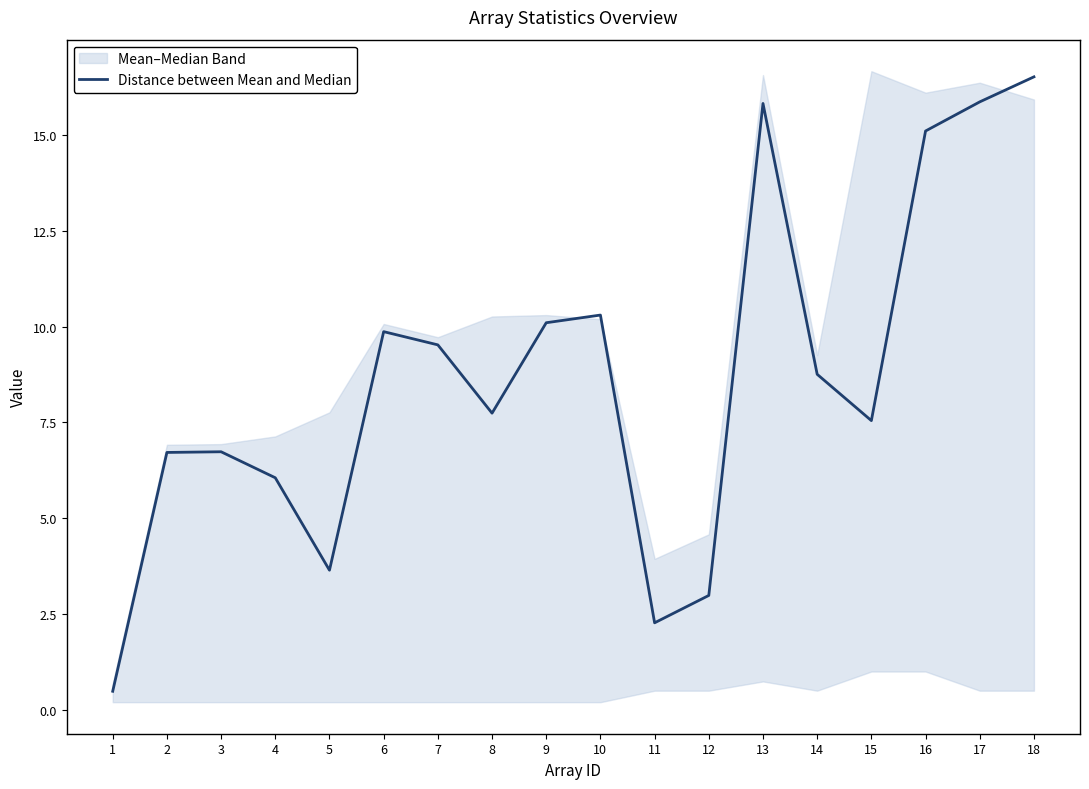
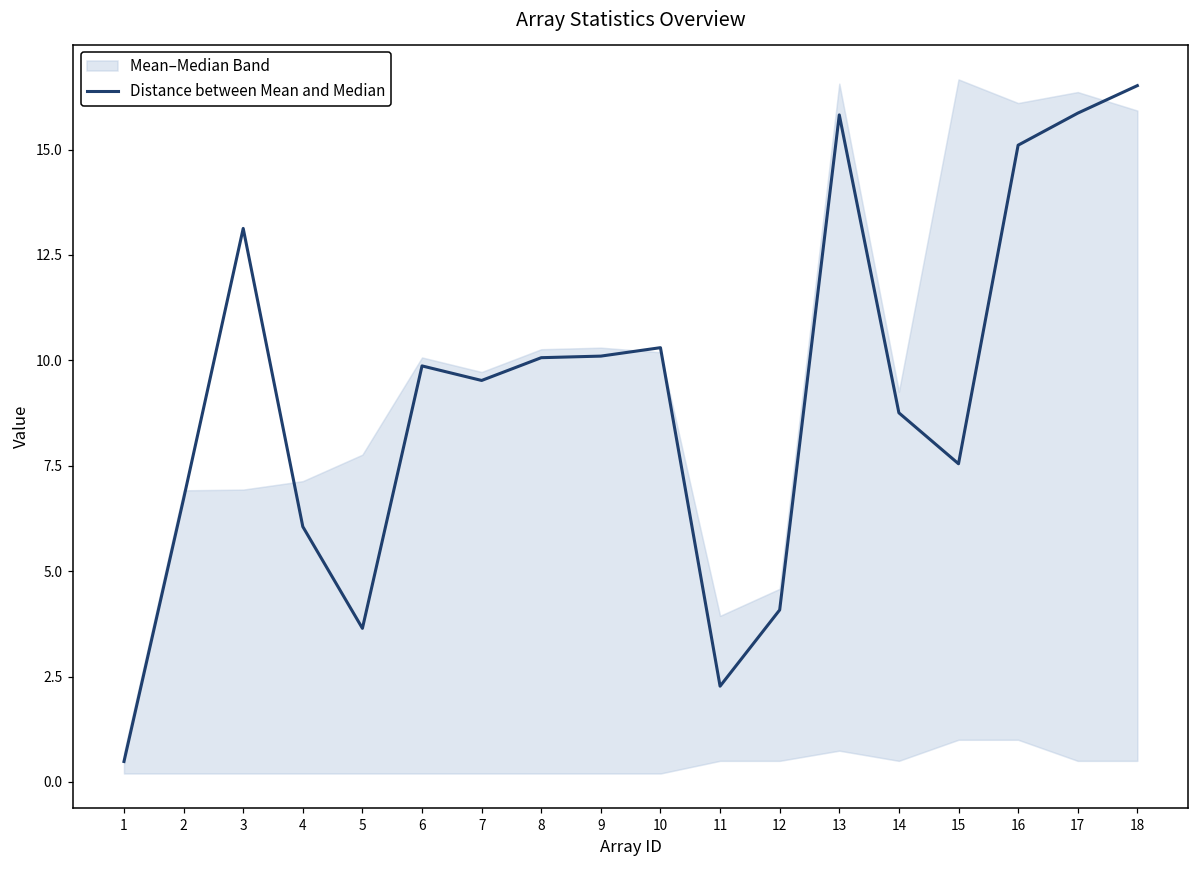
  {
    "Distance between Mean and Median": {
      "1": 0.5,
      "2": 6.7,
-     "3": 6.7,
+     "3": 13.1,
      "4": 6.1,
      "5": 3.6,
      "6": 9.9,
      "7": 9.5,
-     "8": 7.7,
+     "8": 10.1,
      "9": 10.1,
      "10": 10.3,
      "11": 2.3,
-     "12": 3.0,
+     "12": 4.1,
      "13": 15.8,
      "14": 8.8,
      "15": 7.5,
      "16": 15.1,
      "17": 15.9,
      "18": 16.5
    }
  }
